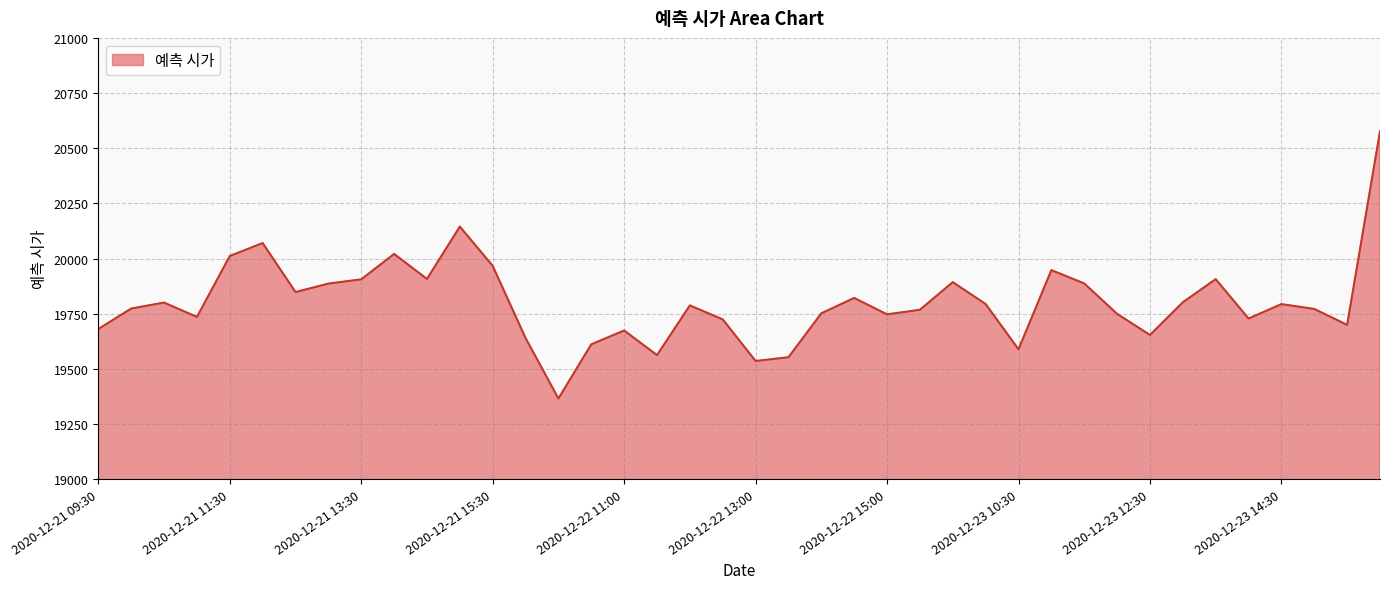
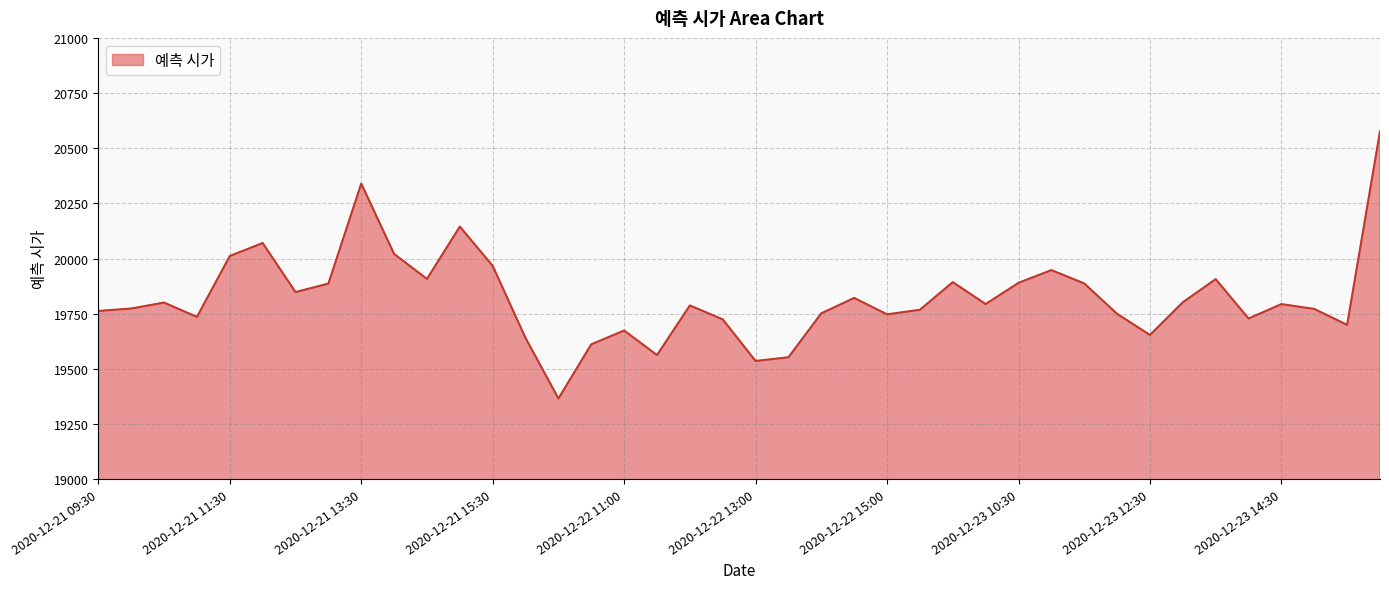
  {
-   "2020-12-21 09:30": 19680,
+   "2020-12-21 09:30": 19760,
    "2020-12-21 11:30": 20010,
-   "2020-12-21 13:30": 19910,
+   "2020-12-21 13:30": 20340,
    "2020-12-21 15:30": 19970,
    "2020-12-22 11:00": 19670,
    "2020-12-22 13:00": 19540,
    "2020-12-22 15:00": 19750,
-   "2020-12-23 10:30": 19590,
+   "2020-12-23 10:30": 19890,
    "2020-12-23 12:30": 19650,
    "2020-12-23 14:30": 19790
  }
